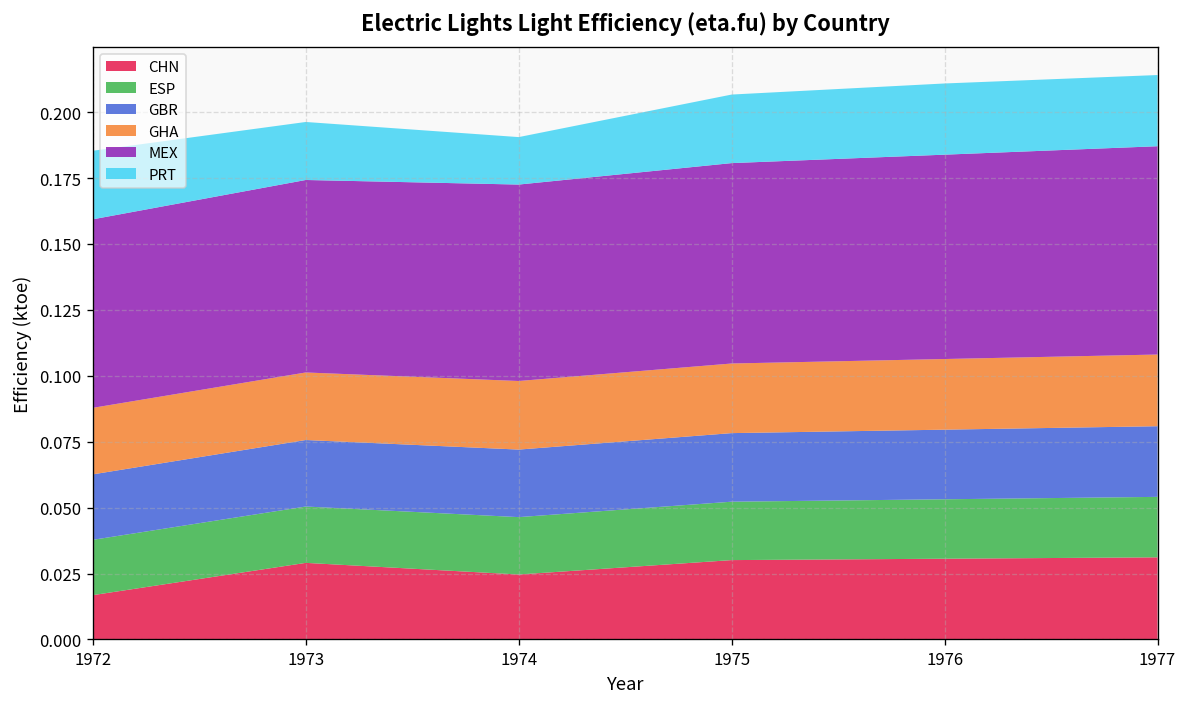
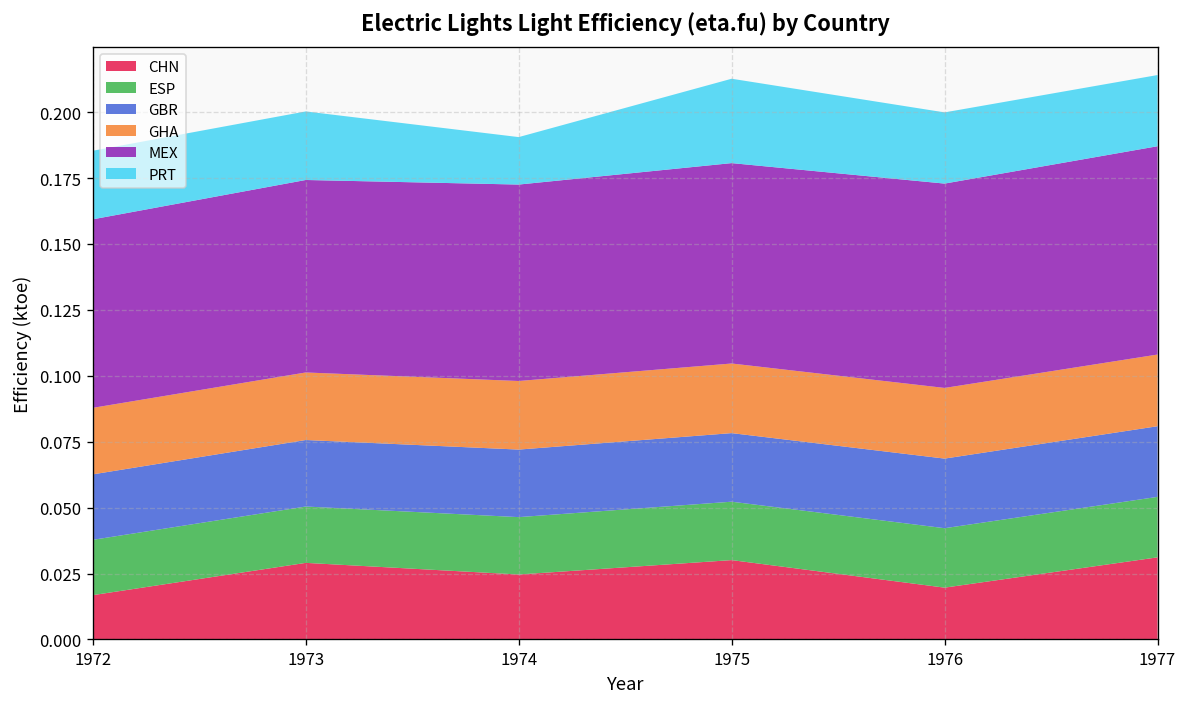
  {
    "CHN": {
      "1972": 0.017,
      "1973": 0.029,
      "1974": 0.025,
      "1975": 0.030,
-     "1976": 0.031,
+     "1976": 0.020,
      "1977": 0.031
    },
    "ESP": {
      "1972": 0.021,
      "1973": 0.021,
      "1974": 0.022,
      "1975": 0.022,
      "1976": 0.023,
      "1977": 0.023
    },
    "GBR": {
      "1972": 0.025,
      "1973": 0.025,
      "1974": 0.026,
      "1975": 0.026,
      "1976": 0.026,
      "1977": 0.027
    },
    "GHA": {
      "1972": 0.025,
      "1973": 0.026,
      "1974": 0.026,
      "1975": 0.026,
      "1976": 0.027,
      "1977": 0.027
    },
    "MEX": {
      "1972": 0.071,
      "1973": 0.073,
      "1974": 0.075,
      "1975": 0.076,
      "1976": 0.078,
      "1977": 0.079
    },
    "PRT": {
      "1972": 0.026,
-     "1973": 0.022,
+     "1973": 0.026,
      "1974": 0.018,
-     "1975": 0.026,
+     "1975": 0.032,
      "1976": 0.027,
      "1977": 0.027
    }
  }
